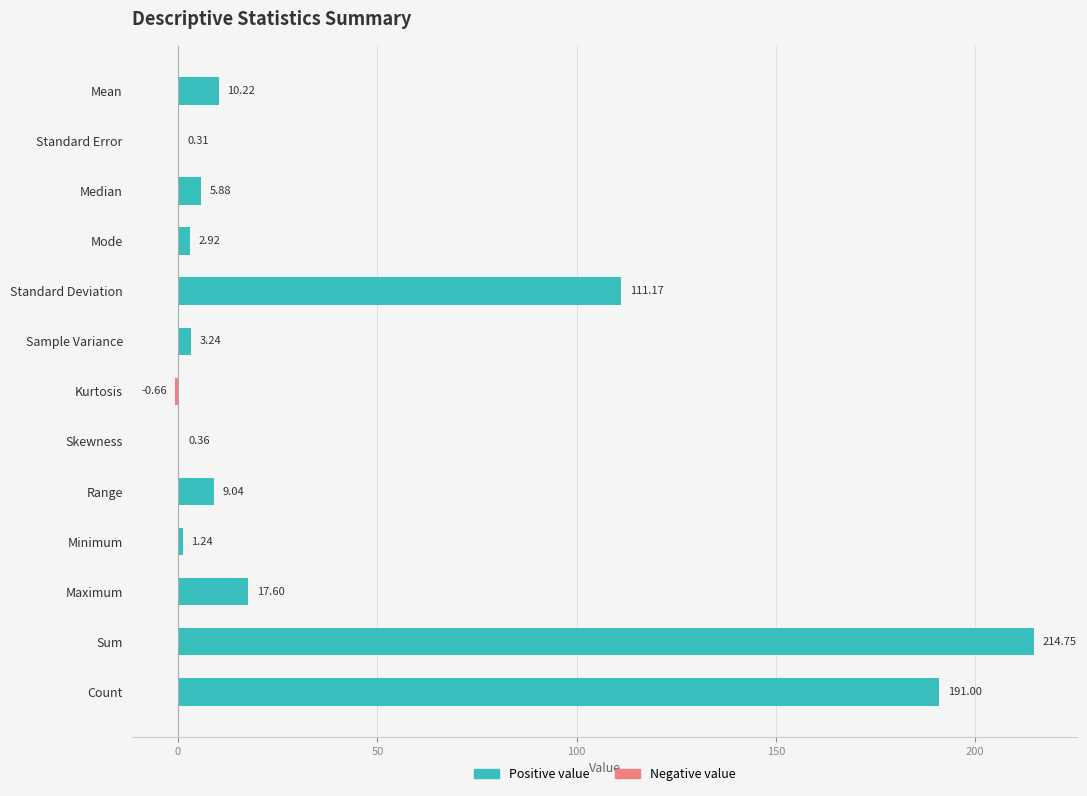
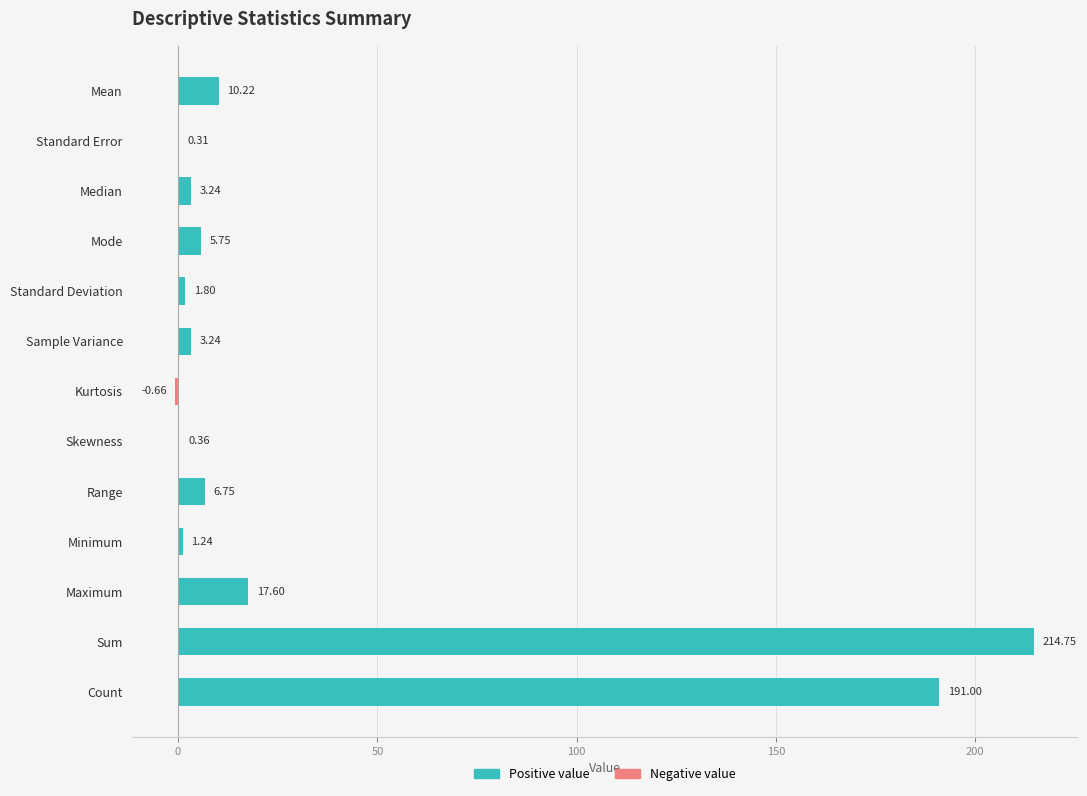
  {
    "Positive value": {
      "Mean": 10.22,
      "Standard Error": 0.31,
-     "Median": 5.88,
-     "Mode": 2.92,
-     "Standard Deviation": 111.17,
+     "Median": 3.24,
+     "Mode": 5.75,
+     "Standard Deviation": 1.80,
      "Sample Variance": 3.24,
      "Skewness": 0.36,
-     "Range": 9.04,
+     "Range": 6.75,
      "Minimum": 1.24,
      "Maximum": 17.60,
      "Sum": 214.75,
      "Count": 191.00
    },
    "Negative value": {
      "Kurtosis": -0.66
    }
  }
